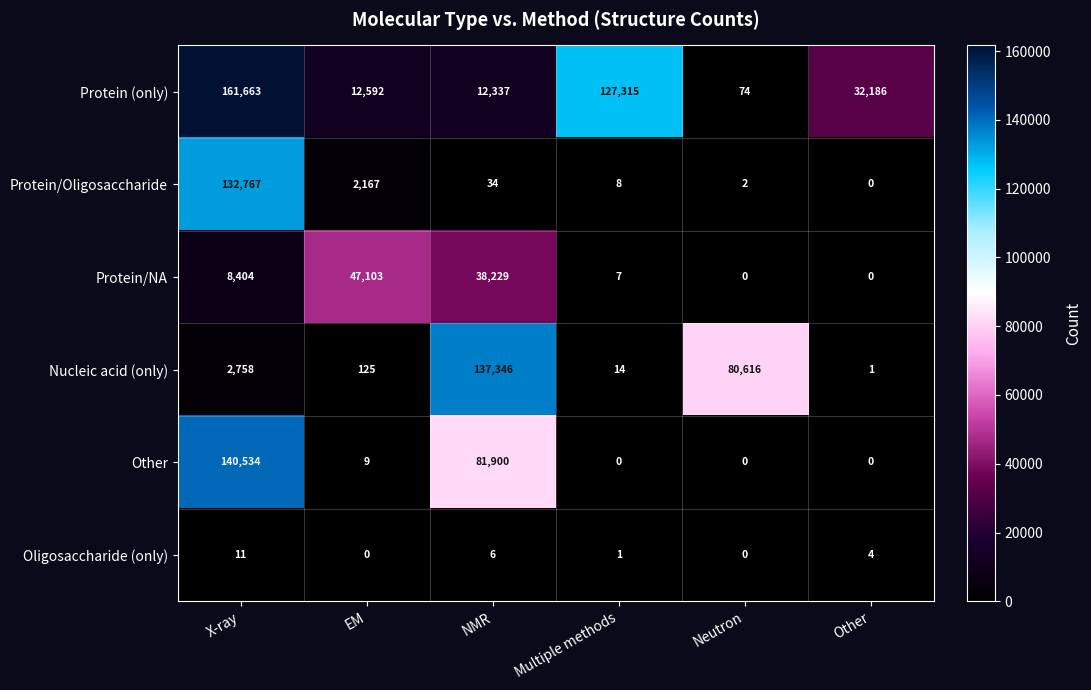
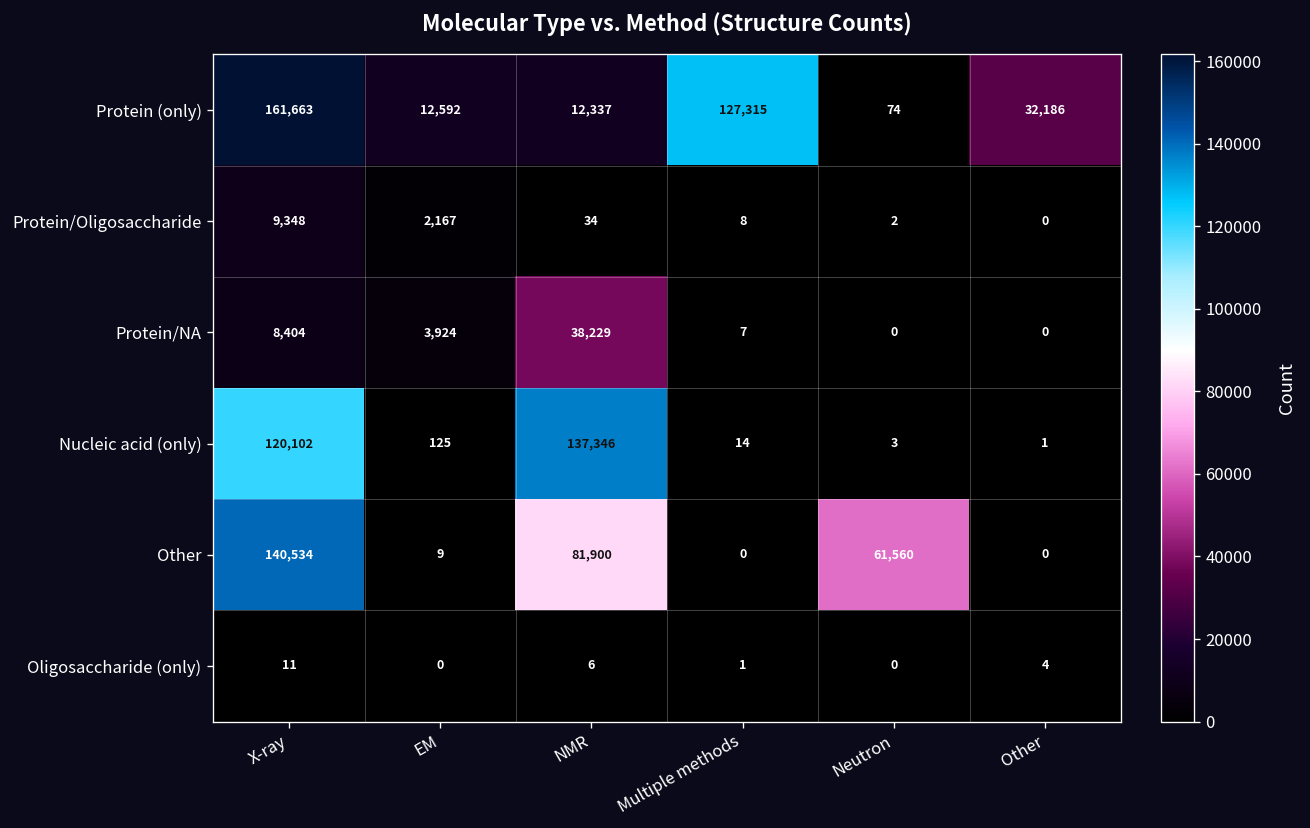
  {
    "Protein (only)": {
      "X-ray": "161,663",
      "EM": "12,592",
      "NMR": "12,337",
      "Multiple methods": "127,315",
      "Neutron": "74",
      "Other": "32,186"
    },
    "Protein/Oligosaccharide": {
-     "X-ray": "132,767",
+     "X-ray": "9,348",
      "EM": "2,167",
      "NMR": "34",
      "Multiple methods": "8",
      "Neutron": "2",
      "Other": "0"
    },
    "Protein/NA": {
      "X-ray": "8,404",
-     "EM": "47,103",
+     "EM": "3,924",
      "NMR": "38,229",
      "Multiple methods": "7",
      "Neutron": "0",
      "Other": "0"
    },
    "Nucleic acid (only)": {
-     "X-ray": "2,758",
+     "X-ray": "120,102",
      "EM": "125",
      "NMR": "137,346",
      "Multiple methods": "14",
-     "Neutron": "80,616",
+     "Neutron": "3",
      "Other": "1"
    },
    "Other": {
      "X-ray": "140,534",
      "EM": "9",
      "NMR": "81,900",
      "Multiple methods": "0",
-     "Neutron": "0",
+     "Neutron": "61,560",
      "Other": "0"
    },
    "Oligosaccharide (only)": {
      "X-ray": "11",
      "EM": "0",
      "NMR": "6",
      "Multiple methods": "1",
      "Neutron": "0",
      "Other": "4"
    }
  }
